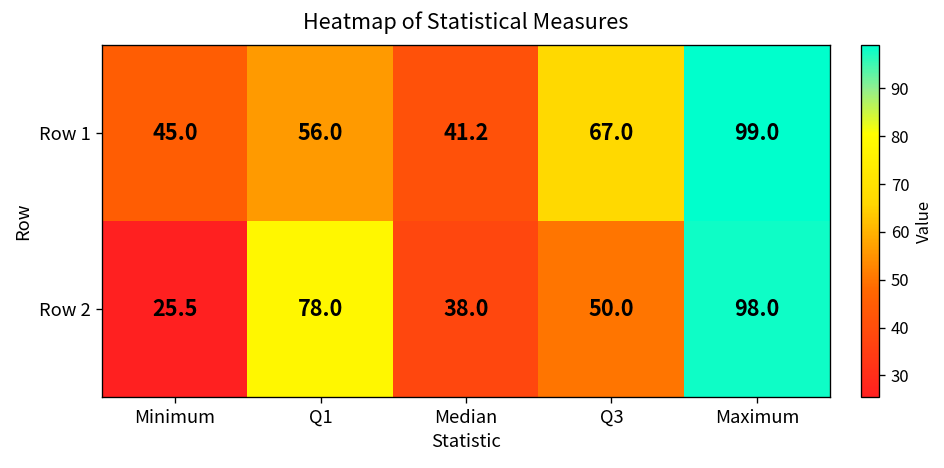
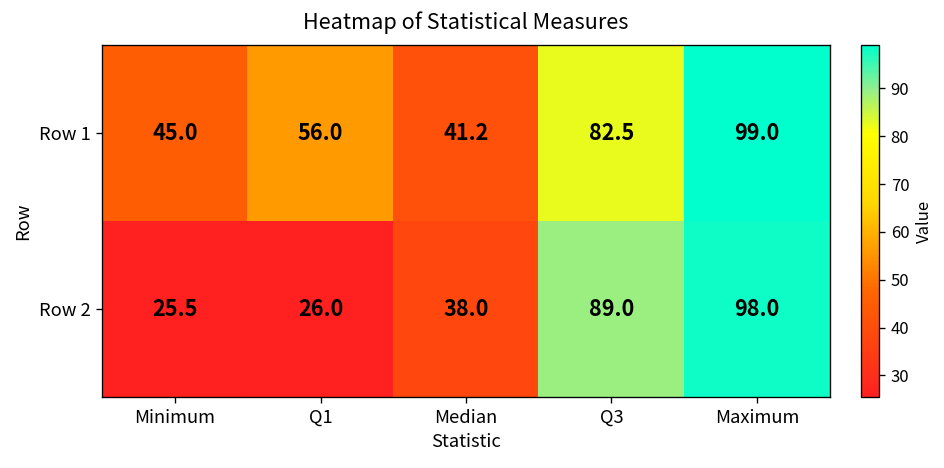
  {
    "Row 1": {
      "Minimum": 45.0,
      "Q1": 56.0,
      "Median": 41.2,
-     "Q3": 67.0,
+     "Q3": 82.5,
      "Maximum": 99.0
    },
    "Row 2": {
      "Minimum": 25.5,
-     "Q1": 78.0,
+     "Q1": 26.0,
      "Median": 38.0,
-     "Q3": 50.0,
+     "Q3": 89.0,
      "Maximum": 98.0
    }
  }
